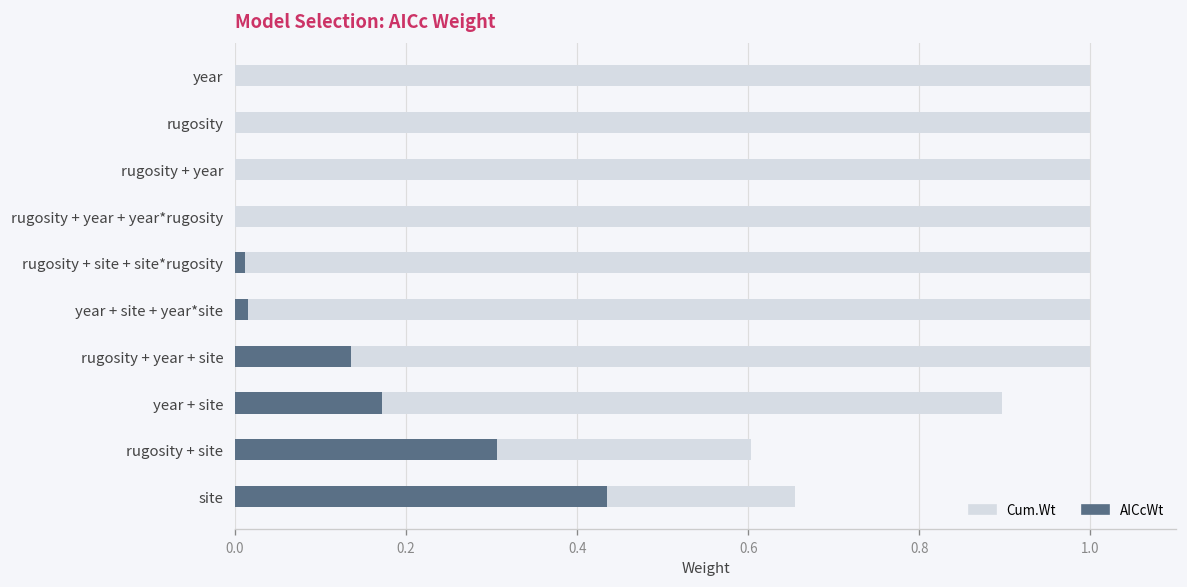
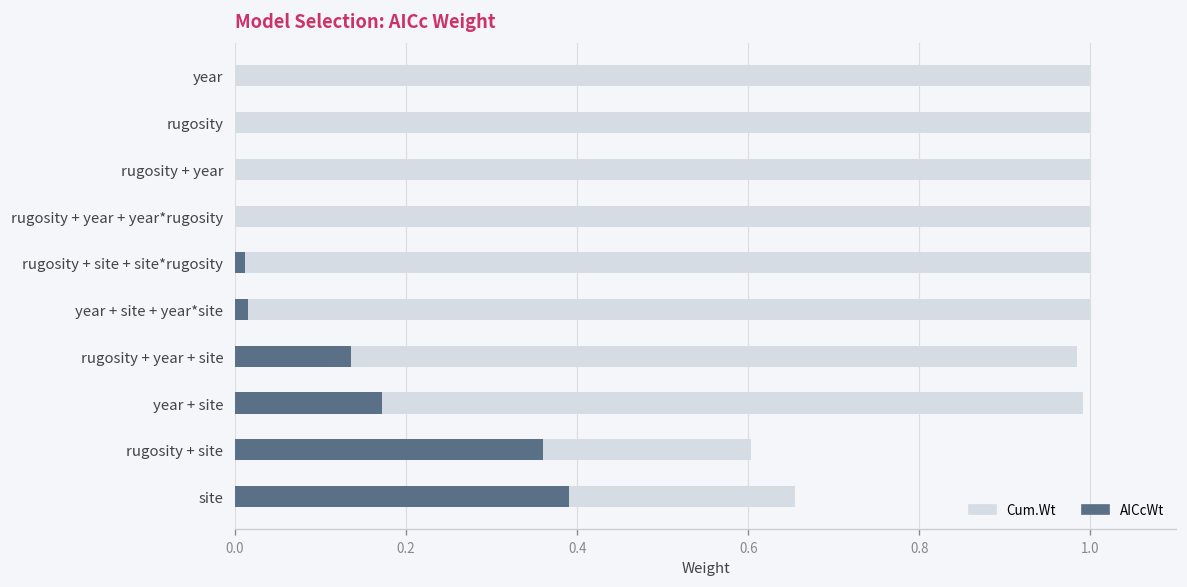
  {
    "Cum.Wt": {
      "year": 1.00,
      "rugosity": 1.00,
      "rugosity + year": 1.00,
      "rugosity + year + year*rugosity": 1.00,
      "rugosity + site + site*rugosity": 1.00,
      "year + site + year*site": 1.00,
-     "rugosity + year + site": 1.00,
-     "year + site": 0.90,
+     "rugosity + year + site": 0.98,
+     "year + site": 0.99,
      "rugosity + site": 0.60,
      "site": 0.65
    },
    "AICcWt": {
-     "rugosity + site": 0.31,
-     "site": 0.43
+     "rugosity + site": 0.36,
+     "site": 0.39
    }
  }
